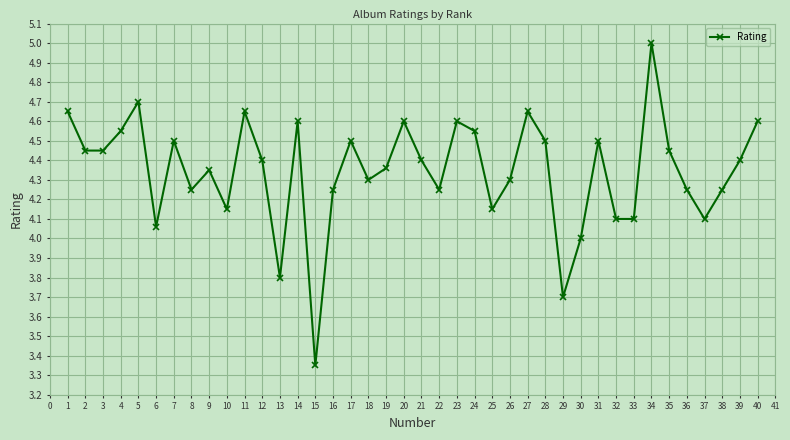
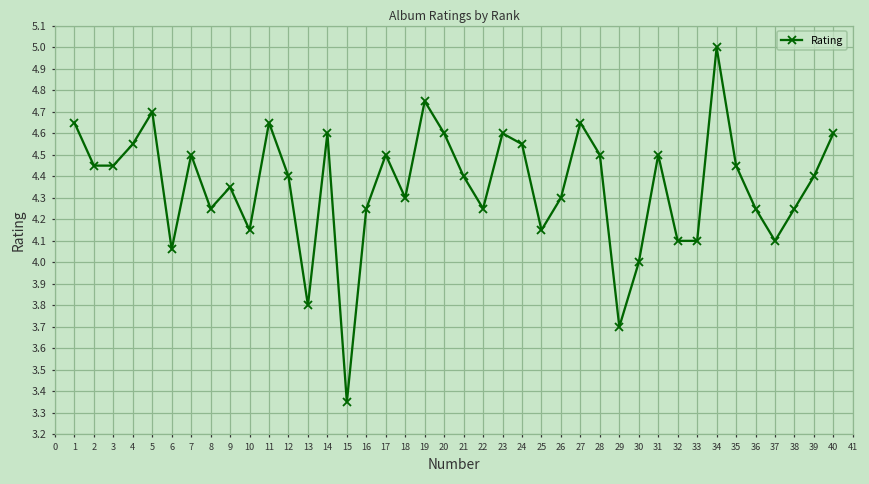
  {
    "1": 4.65,
    "2": 4.45,
    "3": 4.45,
    "4": 4.55,
    "5": 4.70,
    "6": 4.06,
    "7": 4.50,
    "8": 4.25,
    "9": 4.35,
    "10": 4.15,
    "11": 4.65,
    "12": 4.40,
    "13": 3.80,
    "14": 4.60,
    "15": 3.35,
    "16": 4.25,
    "17": 4.50,
    "18": 4.30,
-   "19": 4.36,
+   "19": 4.75,
    "20": 4.60,
    "21": 4.40,
    "22": 4.25,
    "23": 4.60,
    "24": 4.55,
    "25": 4.15,
    "26": 4.30,
    "27": 4.65,
    "28": 4.50,
    "29": 3.70,
    "30": 4.00,
    "31": 4.50,
    "32": 4.10,
    "33": 4.10,
    "34": 5.00,
    "35": 4.45,
    "36": 4.25,
    "37": 4.10,
    "38": 4.25,
    "39": 4.40,
    "40": 4.60
  }
